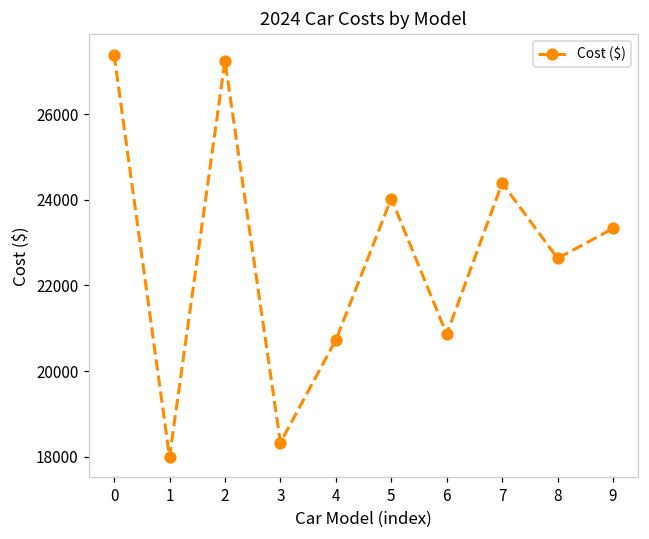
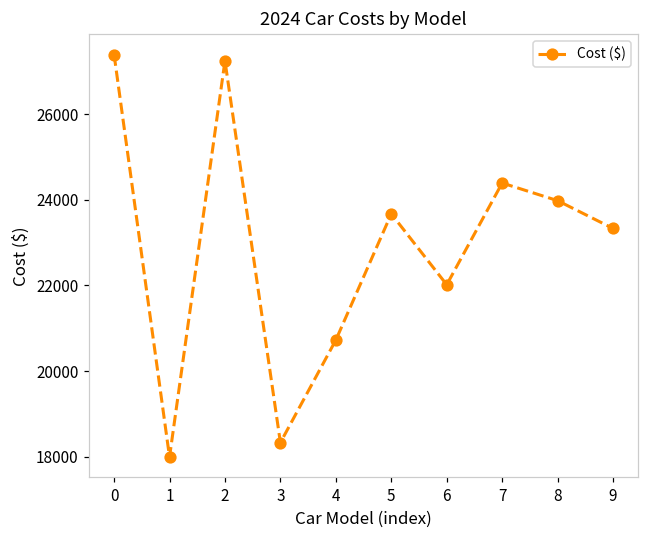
  {
    "0": 27400,
    "1": 18000,
    "2": 27200,
    "3": 18300,
    "4": 20700,
-   "5": 24000,
-   "6": 20900,
+   "5": 23700,
+   "6": 22000,
    "7": 24400,
-   "8": 22600,
+   "8": 24000,
    "9": 23300
  }
